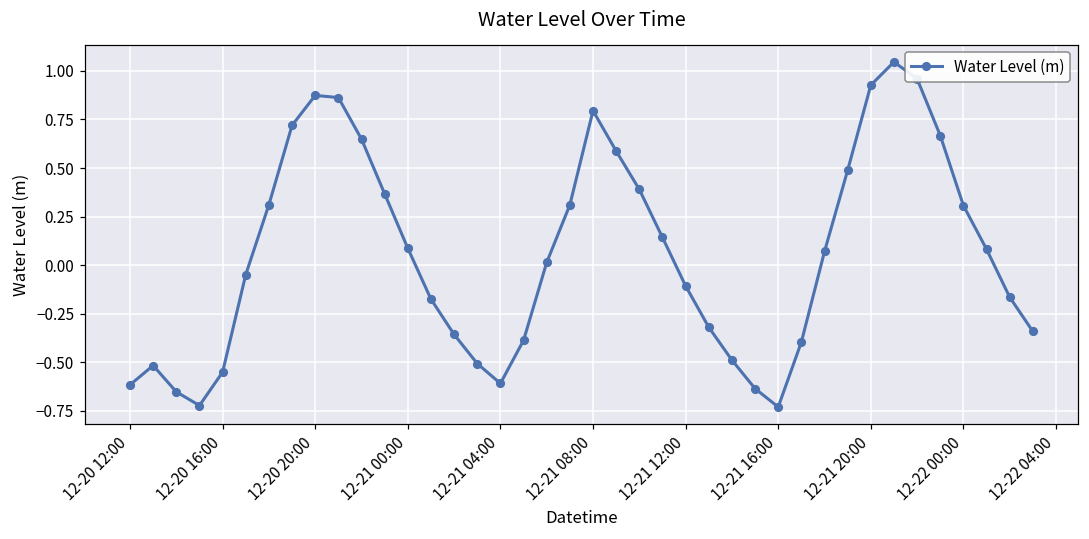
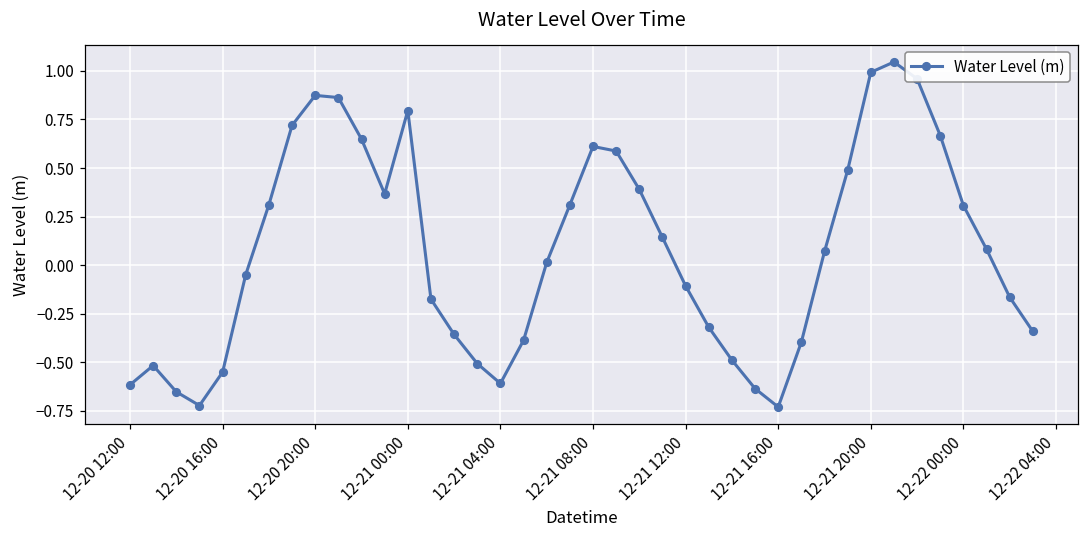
  {
    "12-20 12:00": -0.62,
    "12-20 16:00": -0.55,
    "12-20 20:00": 0.87,
-   "12-21 00:00": 0.09,
+   "12-21 00:00": 0.80,
    "12-21 04:00": -0.61,
-   "12-21 08:00": 0.80,
+   "12-21 08:00": 0.61,
    "12-21 12:00": -0.11,
    "12-21 16:00": -0.73,
-   "12-21 20:00": 0.93,
+   "12-21 20:00": 0.99,
    "12-22 00:00": 0.31
  }
